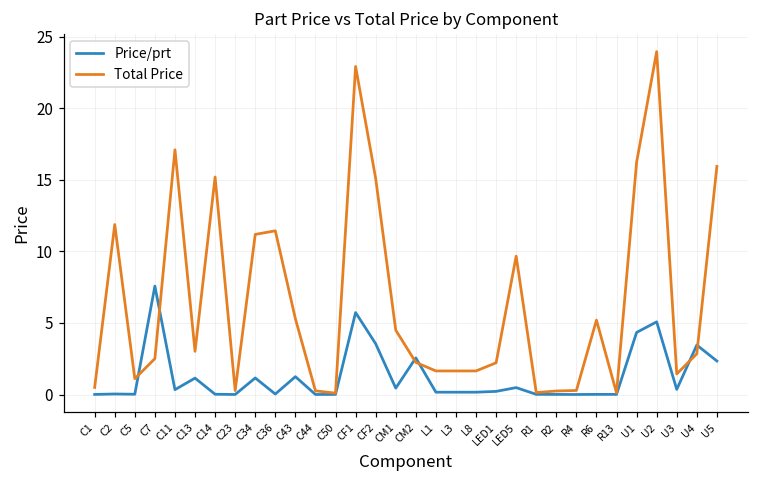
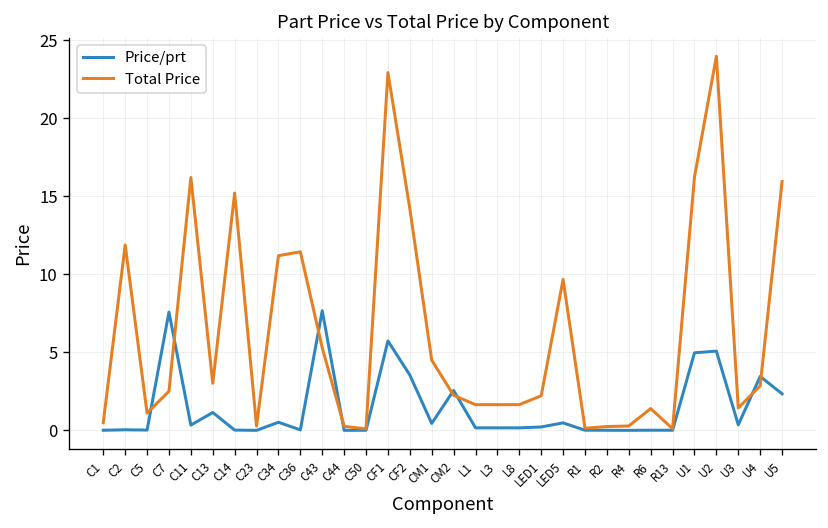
  {
    "Price/prt": {
      "C1": 0.0,
      "C2": 0.0,
      "C5": 0.0,
      "C7": 7.6,
      "C11": 0.3,
      "C13": 1.1,
      "C14": 0.0,
      "C23": 0.0,
-     "C34": 1.2,
+     "C34": 0.5,
      "C36": 0.0,
-     "C43": 1.3,
+     "C43": 7.7,
      "C44": 0.0,
      "CF1": 5.7,
      "CF2": 3.6,
      "CM1": 0.5,
      "CM2": 2.6,
      "L1": 0.2,
      "L3": 0.2,
      "L8": 0.2,
      "LED1": 0.2,
      "LED5": 0.5,
      "R2": 0.0,
      "R4": 0.0,
      "R6": 0.0,
-     "U1": 4.3,
+     "U1": 5.0,
      "U2": 5.1,
      "U3": 0.4,
      "U4": 3.5,
      "U5": 2.3
    },
    "Total Price": {
      "C1": 0.5,
      "C2": 11.9,
      "C5": 1.1,
      "C7": 2.5,
-     "C11": 17.1,
+     "C11": 16.2,
      "C13": 3.0,
      "C14": 15.2,
      "C23": 0.3,
      "C34": 11.2,
      "C36": 11.4,
      "C43": 5.3,
      "C44": 0.3,
      "CF1": 22.9,
-     "CF2": 15.1,
+     "CF2": 14.2,
      "CM1": 4.5,
      "CM2": 2.3,
      "L1": 1.7,
      "L3": 1.7,
      "L8": 1.7,
      "LED1": 2.2,
      "LED5": 9.7,
      "R2": 0.3,
      "R4": 0.3,
-     "R6": 5.2,
+     "R6": 1.4,
      "U1": 16.2,
      "U2": 24.0,
      "U3": 1.4,
      "U4": 2.9,
      "U5": 15.9
    }
  }
